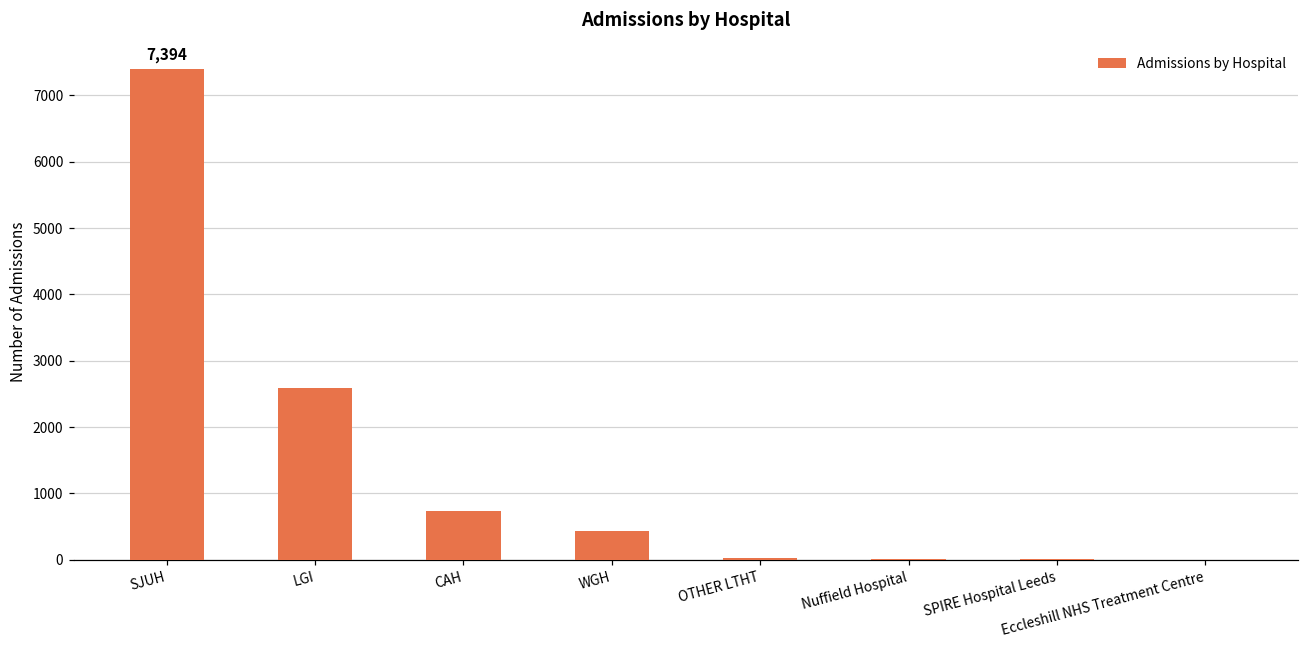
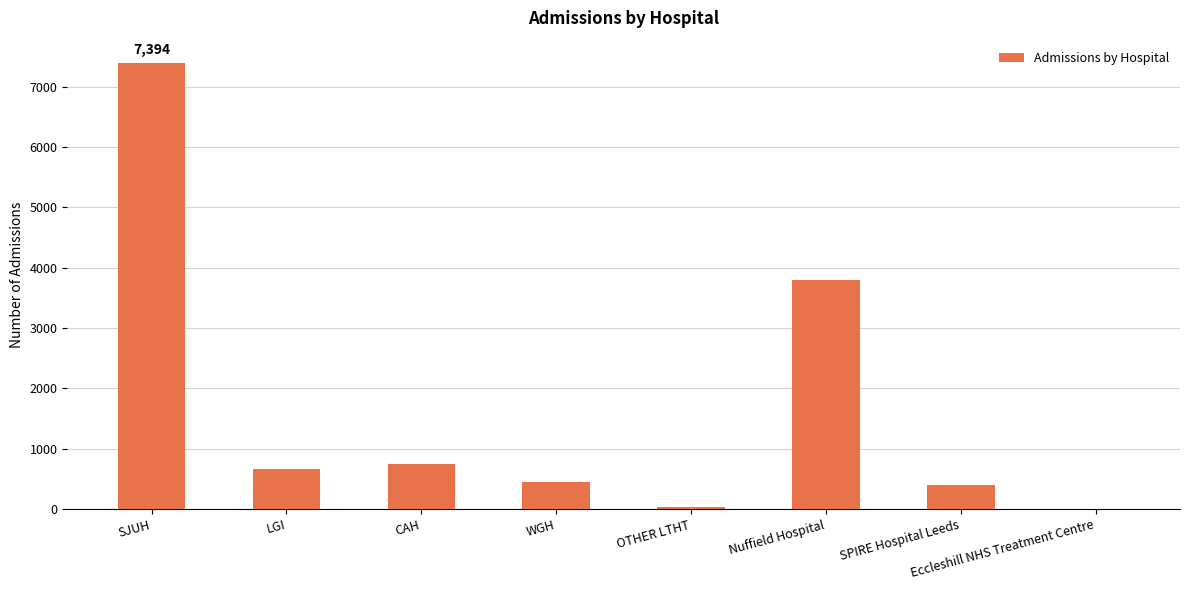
  {
-   "LGI": 2600,
+   "LGI": 700,
    "CAH": 700,
    "WGH": 400,
-   "Nuffield Hospital": 0,
-   "SPIRE Hospital Leeds": 0
+   "Nuffield Hospital": 3800,
+   "SPIRE Hospital Leeds": 400
  }
